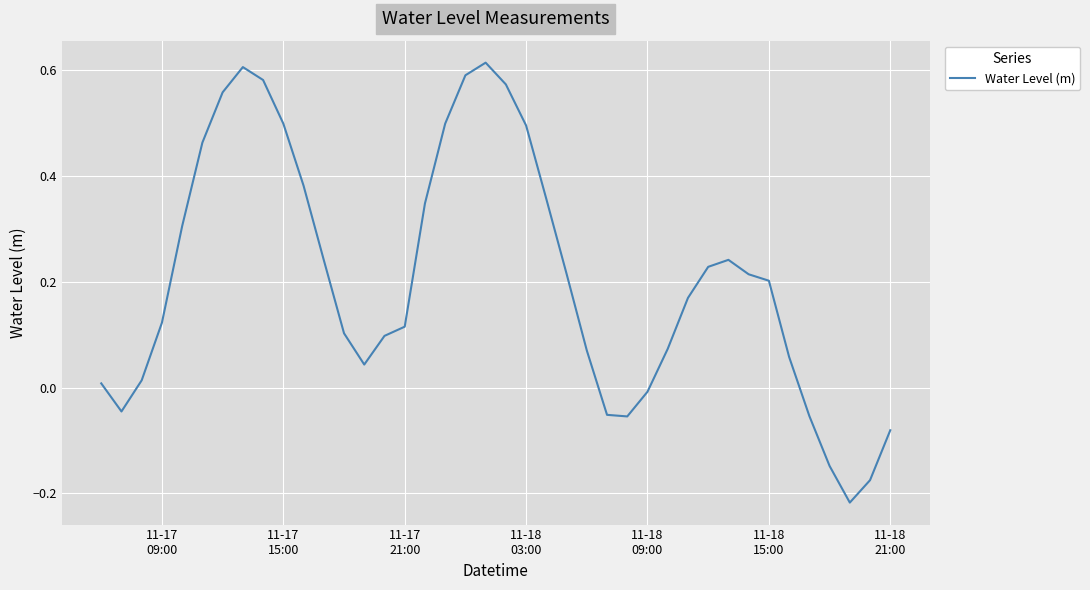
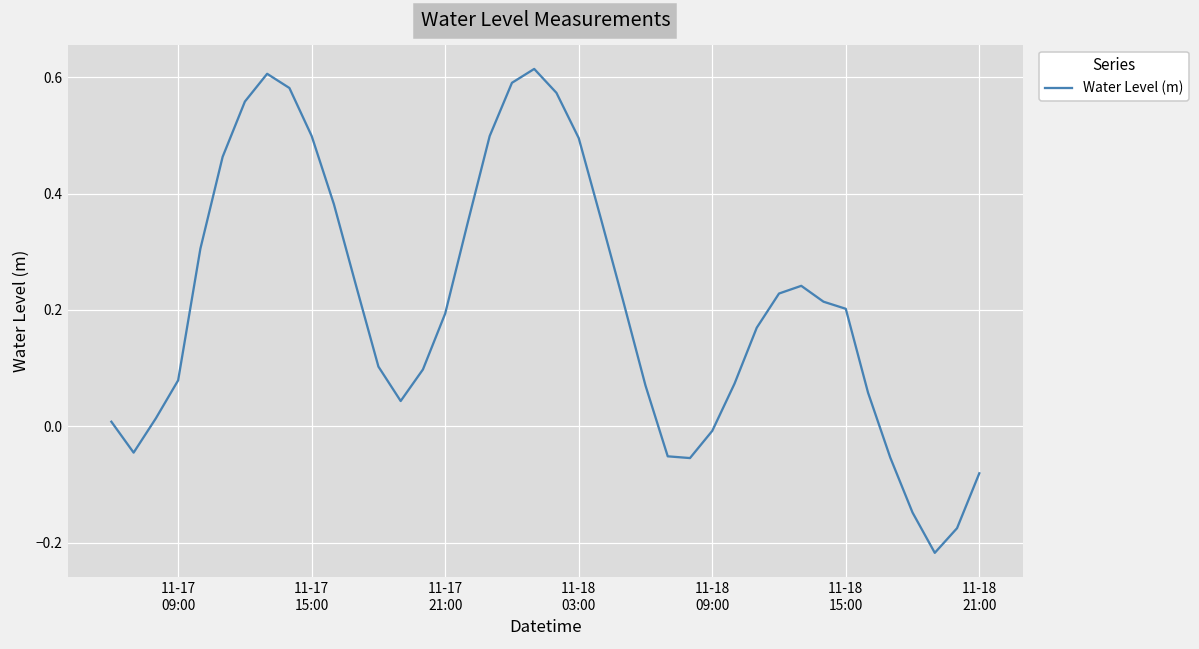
  {
-   "11-17 09:00": 0.12,
+   "11-17 09:00": 0.08,
    "11-17 15:00": 0.50,
-   "11-17 21:00": 0.12,
+   "11-17 21:00": 0.19,
    "11-18 03:00": 0.50,
    "11-18 09:00": -0.01,
    "11-18 15:00": 0.20,
    "11-18 21:00": -0.08
  }
